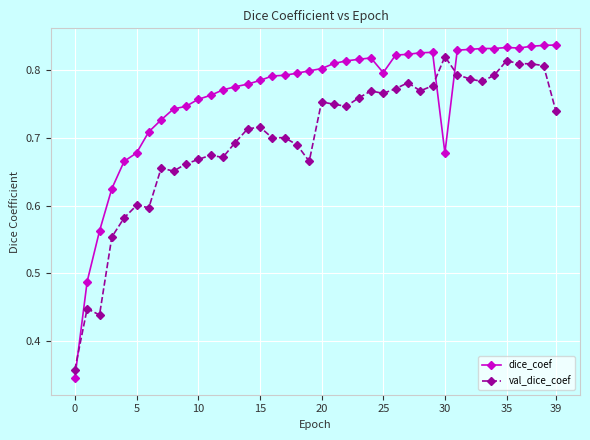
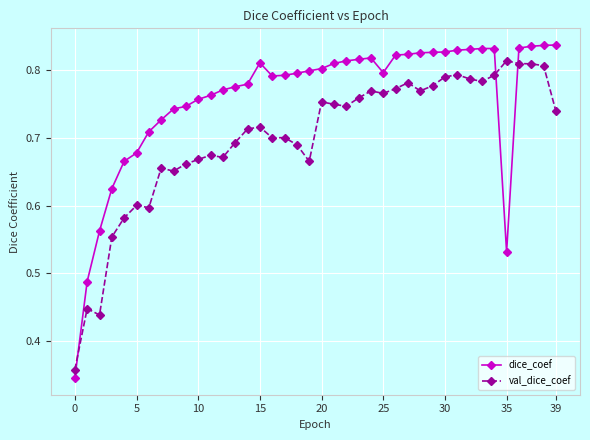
  {
    "dice_coef": {
      "0": 0.35,
      "5": 0.68,
      "10": 0.76,
-     "15": 0.78,
+     "15": 0.81,
      "20": 0.80,
      "25": 0.80,
-     "30": 0.68,
-     "35": 0.83,
+     "30": 0.83,
+     "35": 0.53,
      "39": 0.84
    },
    "val_dice_coef": {
      "0": 0.36,
      "5": 0.60,
      "10": 0.67,
      "15": 0.72,
      "20": 0.75,
      "25": 0.77,
-     "30": 0.82,
+     "30": 0.79,
      "35": 0.81,
      "39": 0.74
    }
  }
